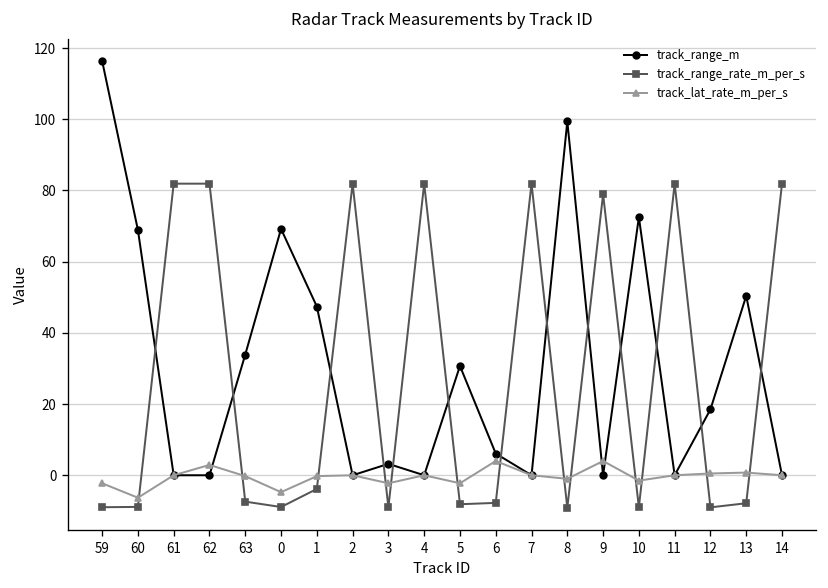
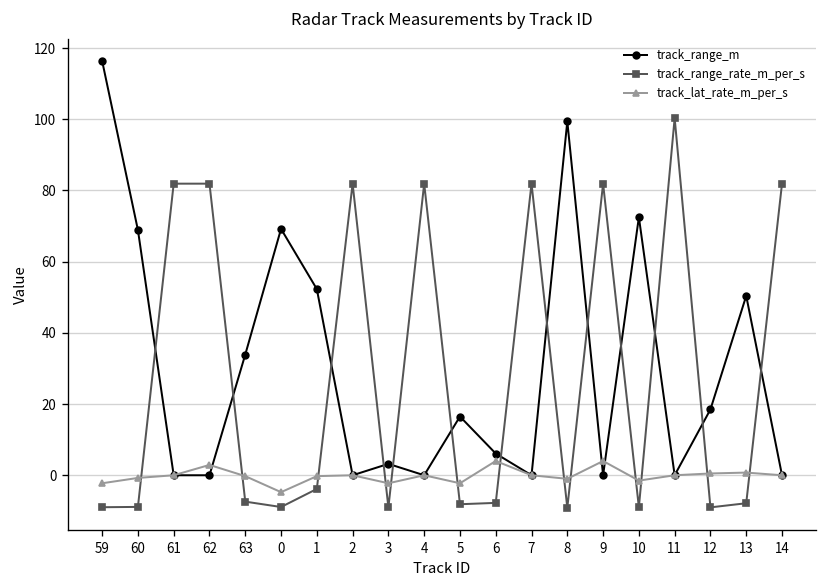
  {
    "track_range_m": {
      "59": 116,
      "60": 69,
      "62": 0,
      "63": 34,
      "0": 69,
-     "1": 47,
+     "1": 52,
      "3": 3,
-     "5": 31,
+     "5": 17,
      "6": 6,
      "8": 99,
      "9": 0,
      "10": 73,
      "12": 19,
      "13": 50
    },
    "track_range_rate_m_per_s": {
      "59": -9,
      "60": -9,
      "61": 82,
      "62": 82,
      "63": -7,
      "0": -9,
      "1": -4,
      "2": 82,
      "3": -9,
      "4": 82,
      "5": -8,
      "6": -8,
      "7": 82,
      "8": -9,
-     "9": 79,
+     "9": 82,
      "10": -9,
-     "11": 82,
+     "11": 100,
      "12": -9,
      "13": -8,
      "14": 82
    },
    "track_lat_rate_m_per_s": {
      "59": -2,
-     "60": -6,
+     "60": -1,
      "62": 3,
      "63": 0,
      "0": -5,
      "1": 0,
      "3": -2,
      "5": -2,
      "6": 4,
      "8": -1,
      "9": 4,
      "10": -2,
      "12": 1,
      "13": 1
    }
  }
